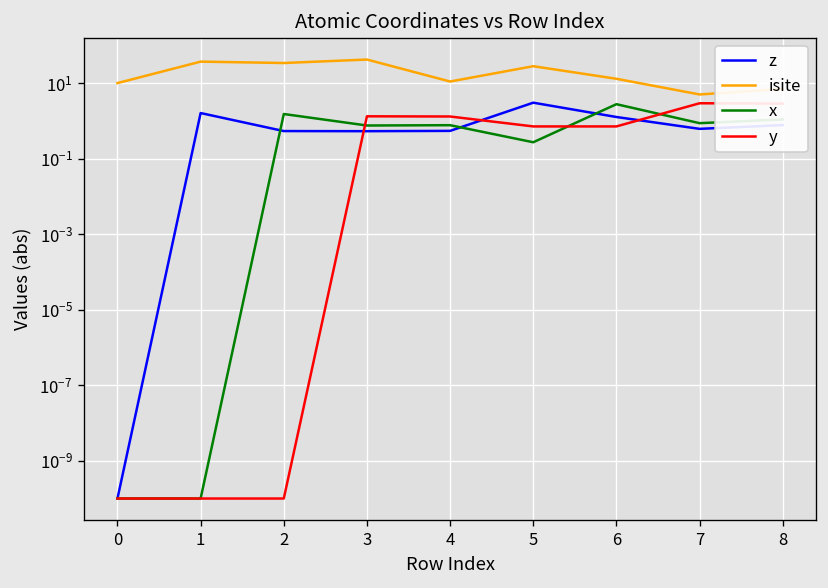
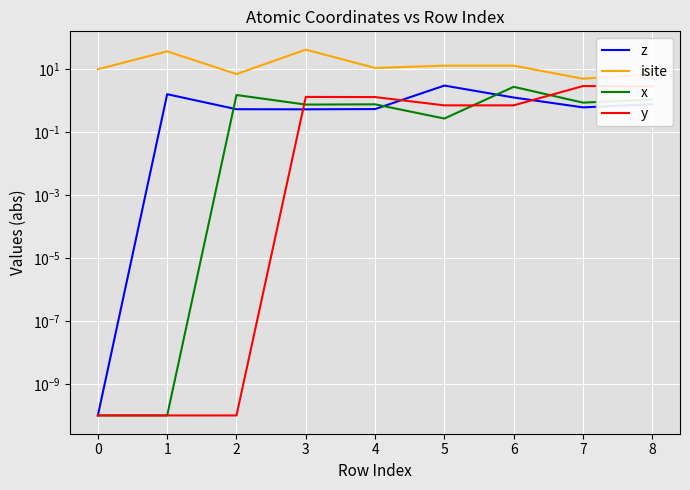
  {
    "z": {
      "1": 2,
      "2": 0.5,
      "3": 0.5,
      "4": 0.5,
      "5": 3,
      "6": 1.3,
      "7": 0.6
    },
    "isite": {
      "0": 10,
      "1": 40,
-     "2": 30,
+     "2": 7,
      "3": 40,
      "4": 11,
-     "5": 30,
+     "5": 13,
      "6": 13,
      "7": 5
    },
    "x": {
      "2": 2,
      "3": 0.8,
      "4": 0.8,
      "5": 0.3,
      "6": 3,
      "7": 1
    },
    "y": {
      "2": 0.00000000010,
      "3": 1.3,
      "4": 1.3,
      "5": 0.7,
      "6": 0.7,
      "7": 3
    }
  }
